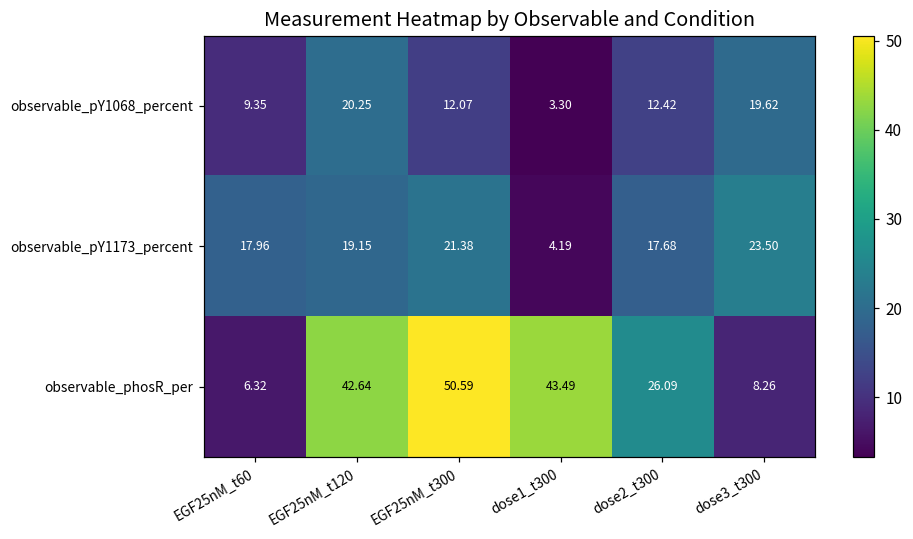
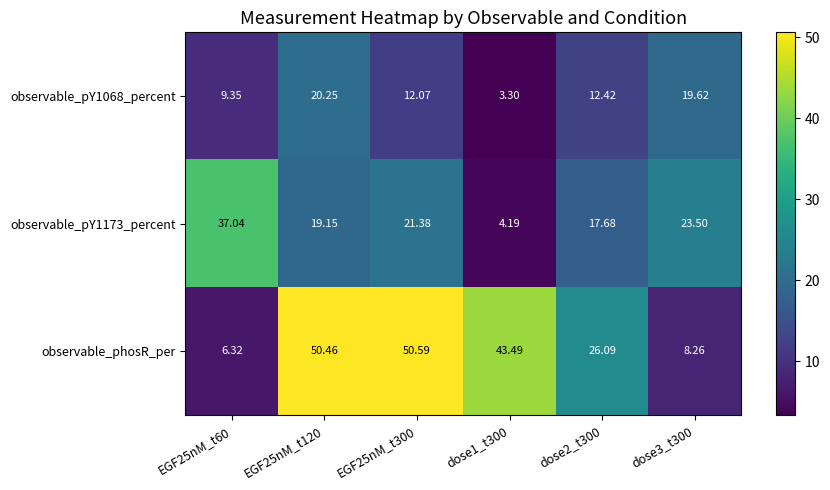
  {
    "observable_pY1068_percent": {
      "EGF25nM_t60": 9.35,
      "EGF25nM_t120": 20.25,
      "EGF25nM_t300": 12.07,
      "dose1_t300": 3.30,
      "dose2_t300": 12.42,
      "dose3_t300": 19.62
    },
    "observable_pY1173_percent": {
-     "EGF25nM_t60": 17.96,
+     "EGF25nM_t60": 37.04,
      "EGF25nM_t120": 19.15,
      "EGF25nM_t300": 21.38,
      "dose1_t300": 4.19,
      "dose2_t300": 17.68,
      "dose3_t300": 23.50
    },
    "observable_phosR_per": {
      "EGF25nM_t60": 6.32,
-     "EGF25nM_t120": 42.64,
+     "EGF25nM_t120": 50.46,
      "EGF25nM_t300": 50.59,
      "dose1_t300": 43.49,
      "dose2_t300": 26.09,
      "dose3_t300": 8.26
    }
  }
